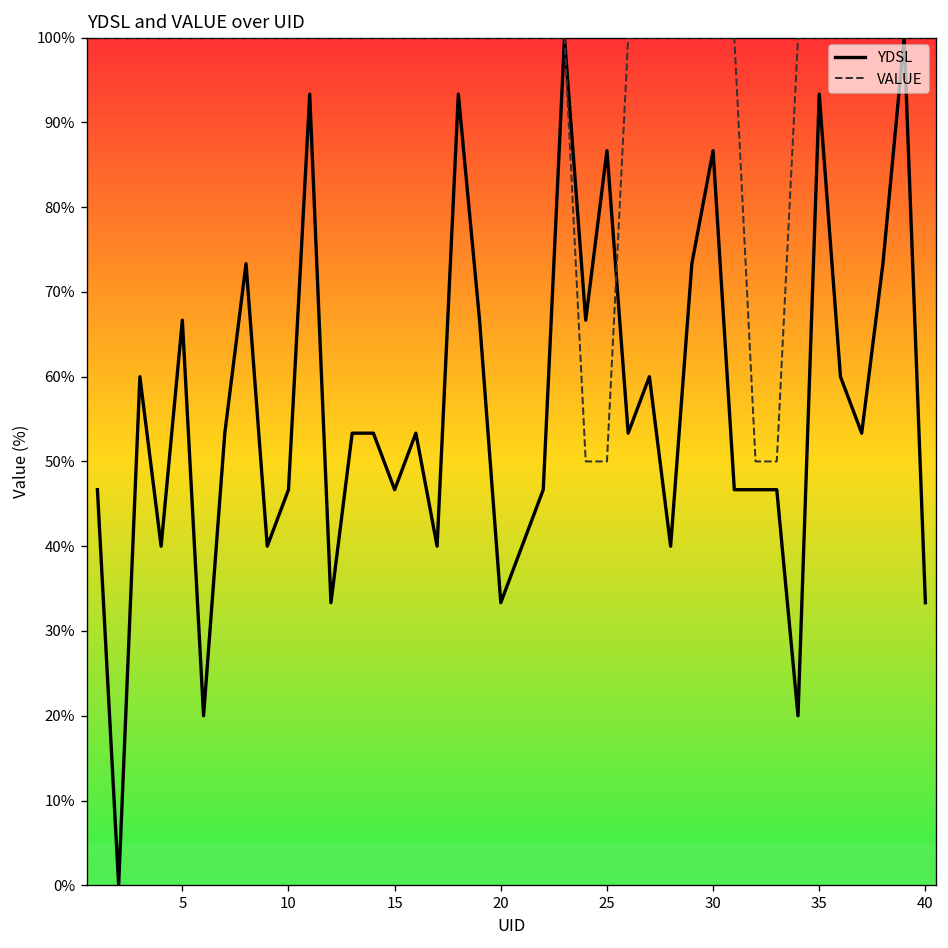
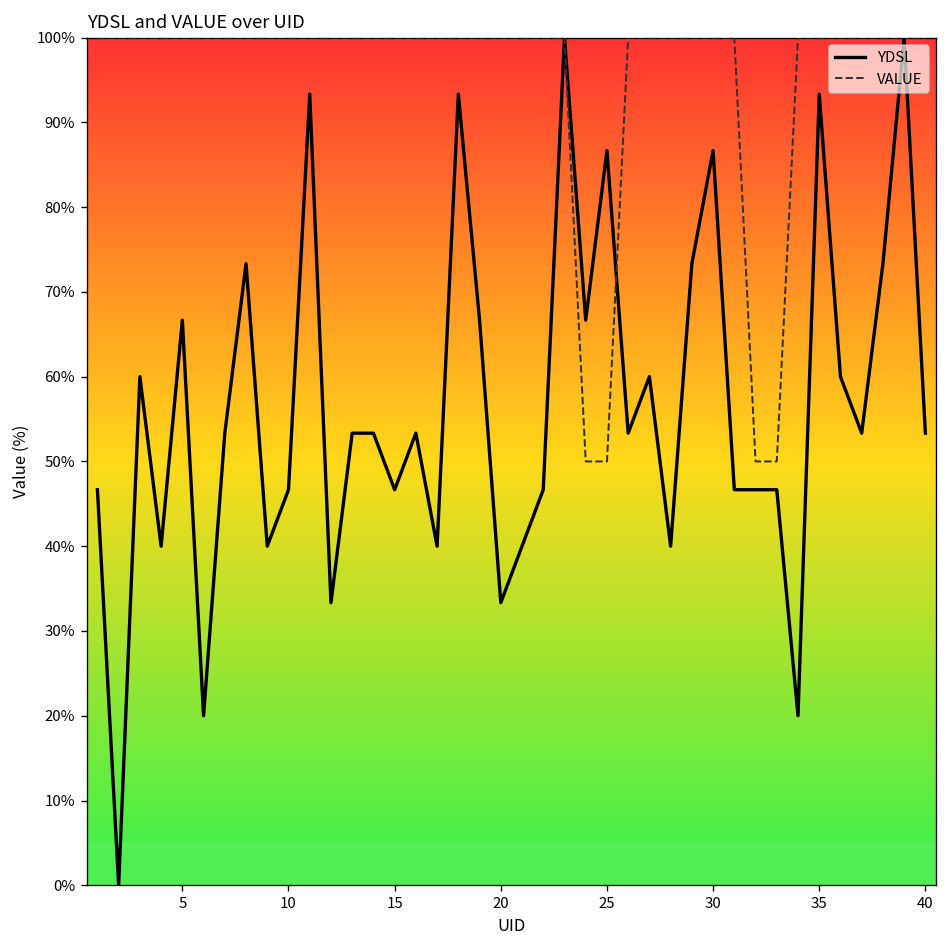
  {
    "YDSL": {
      "5": "67%",
      "10": "47%",
      "15": "47%",
      "20": "33%",
      "25": "87%",
      "30": "87%",
      "35": "93%",
-     "40": "33%"
+     "40": "53%"
    },
    "VALUE": {
      "5": "100%",
      "10": "100%",
      "15": "100%",
      "20": "100%",
      "25": "50%",
      "30": "100%",
      "35": "100%",
      "40": "100%"
    }
  }
